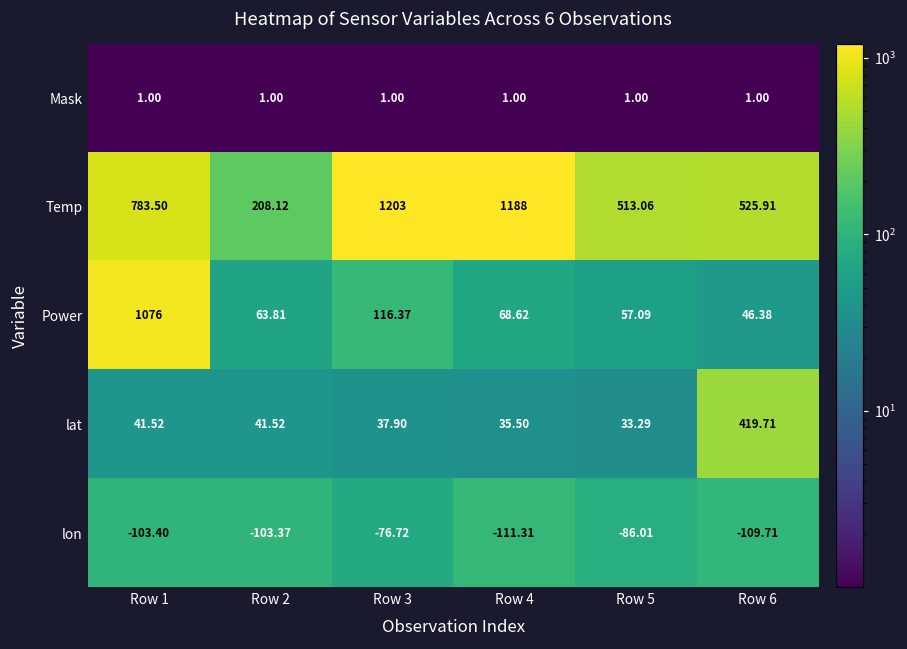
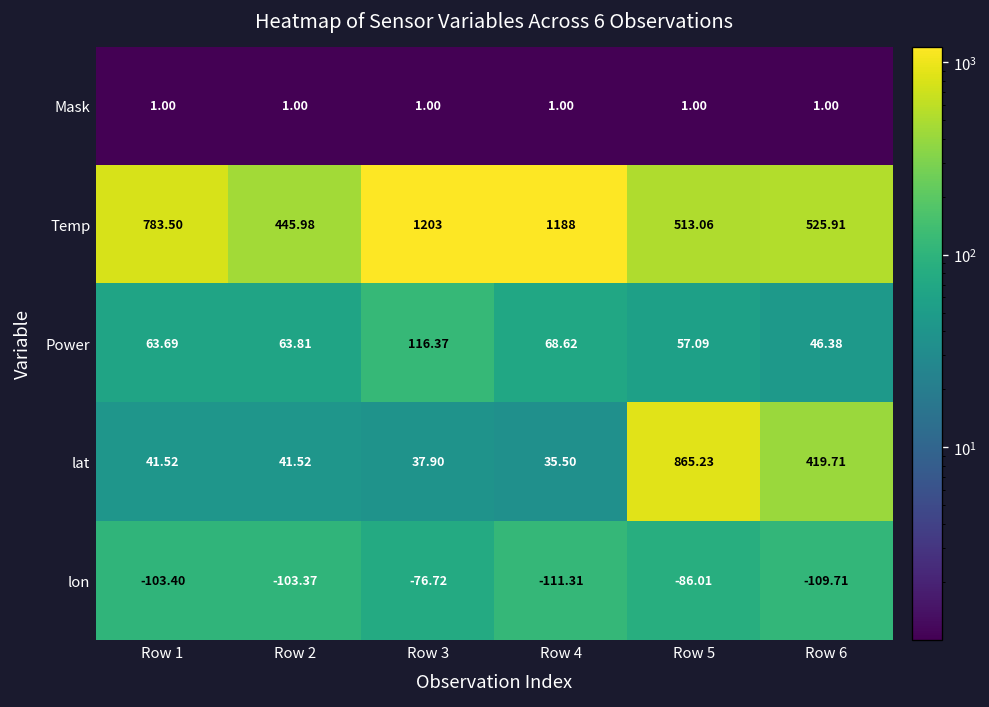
  {
    "Mask": {
      "Row 1": 1.00,
      "Row 2": 1.00,
      "Row 3": 1.00,
      "Row 4": 1.00,
      "Row 5": 1.00,
      "Row 6": 1.00
    },
    "Temp": {
      "Row 1": 783.50,
-     "Row 2": 208.12,
+     "Row 2": 445.98,
      "Row 3": 1203,
      "Row 4": 1188,
      "Row 5": 513.06,
      "Row 6": 525.91
    },
    "Power": {
-     "Row 1": 1076,
+     "Row 1": 63.69,
      "Row 2": 63.81,
      "Row 3": 116.37,
      "Row 4": 68.62,
      "Row 5": 57.09,
      "Row 6": 46.38
    },
    "lat": {
      "Row 1": 41.52,
      "Row 2": 41.52,
      "Row 3": 37.90,
      "Row 4": 35.50,
-     "Row 5": 33.29,
+     "Row 5": 865.23,
      "Row 6": 419.71
    },
    "lon": {
      "Row 1": -103.40,
      "Row 2": -103.37,
      "Row 3": -76.72,
      "Row 4": -111.31,
      "Row 5": -86.01,
      "Row 6": -109.71
    }
  }
